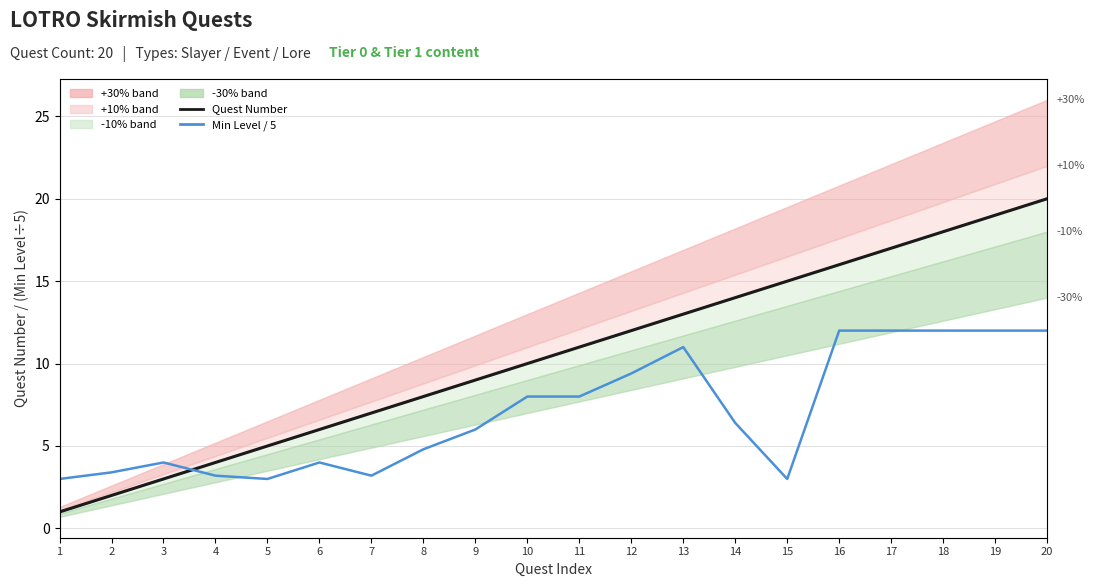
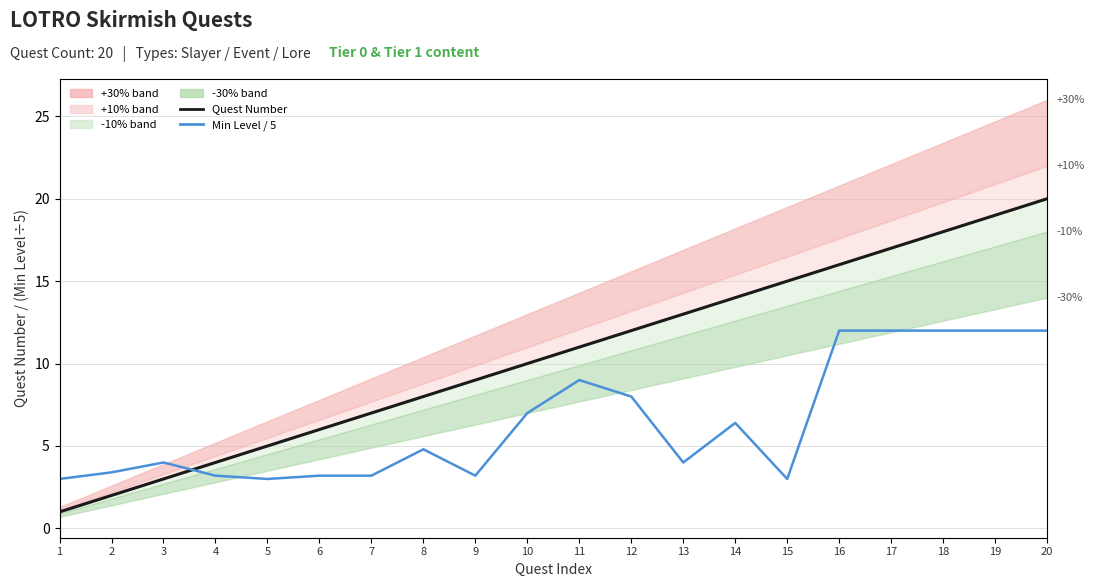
  {
    "Min Level / 5": {
      "1": 3.0,
      "2": 3.4,
      "4": 3.2,
      "5": 3.0,
-     "6": 4.0,
+     "6": 3.2,
      "7": 3.2,
      "8": 4.8,
-     "9": 6.0,
-     "10": 8.0,
-     "11": 8.0,
-     "12": 9.4,
-     "13": 11.0,
+     "9": 3.2,
+     "10": 7.0,
+     "11": 9.0,
+     "12": 8.0,
+     "13": 4.0,
      "14": 6.4,
      "15": 3.0,
      "16": 12.0,
      "17": 12.0,
      "18": 12.0,
      "19": 12.0,
      "20": 12.0
    }
  }
